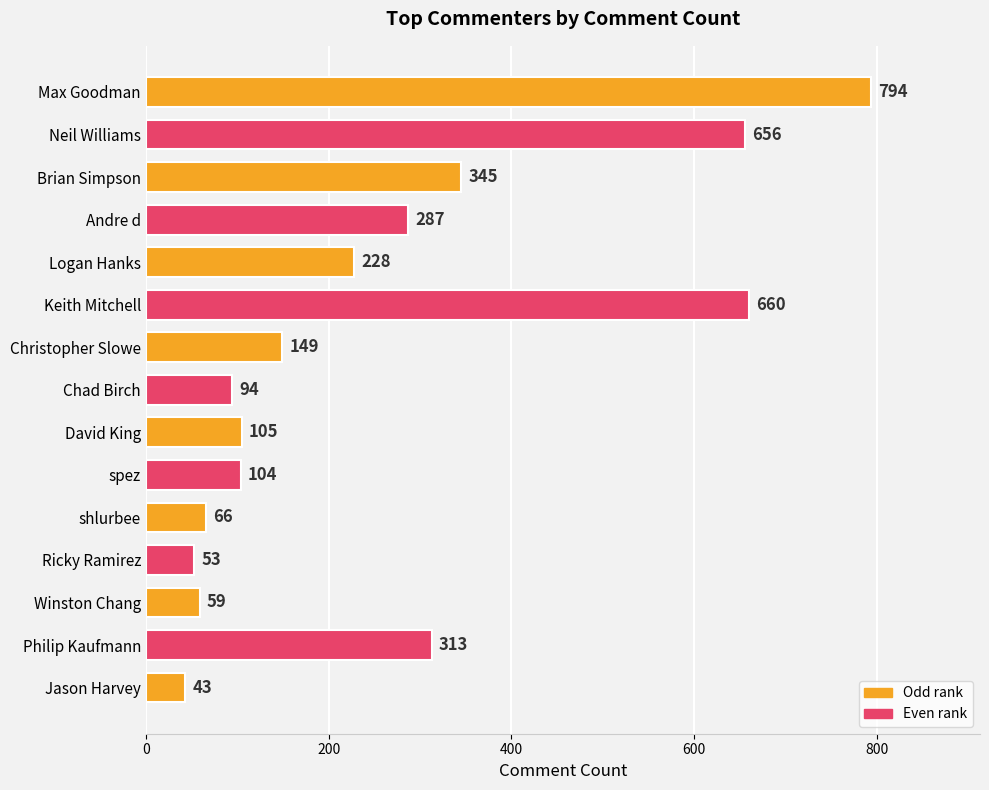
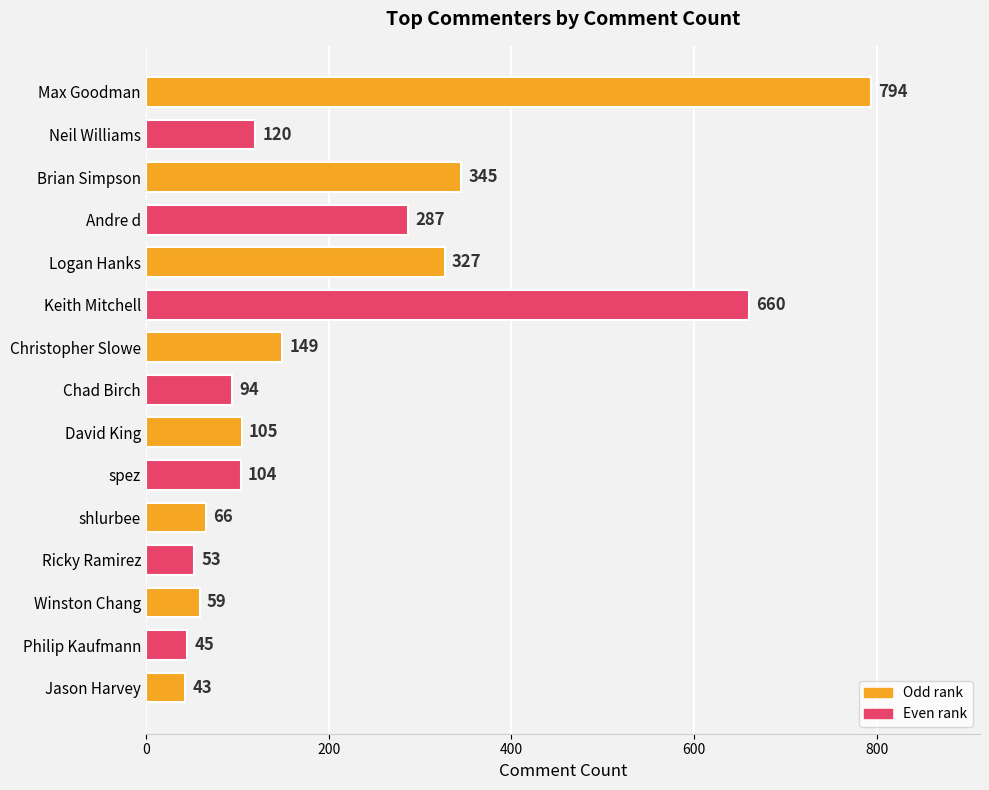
  {
    "Max Goodman": 794,
-   "Neil Williams": 656,
+   "Neil Williams": 120,
    "Brian Simpson": 345,
    "Andre d": 287,
-   "Logan Hanks": 228,
+   "Logan Hanks": 327,
    "Keith Mitchell": 660,
    "Christopher Slowe": 149,
    "Chad Birch": 94,
    "David King": 105,
    "spez": 104,
    "shlurbee": 66,
    "Ricky Ramirez": 53,
    "Winston Chang": 59,
-   "Philip Kaufmann": 313,
+   "Philip Kaufmann": 45,
    "Jason Harvey": 43
  }
